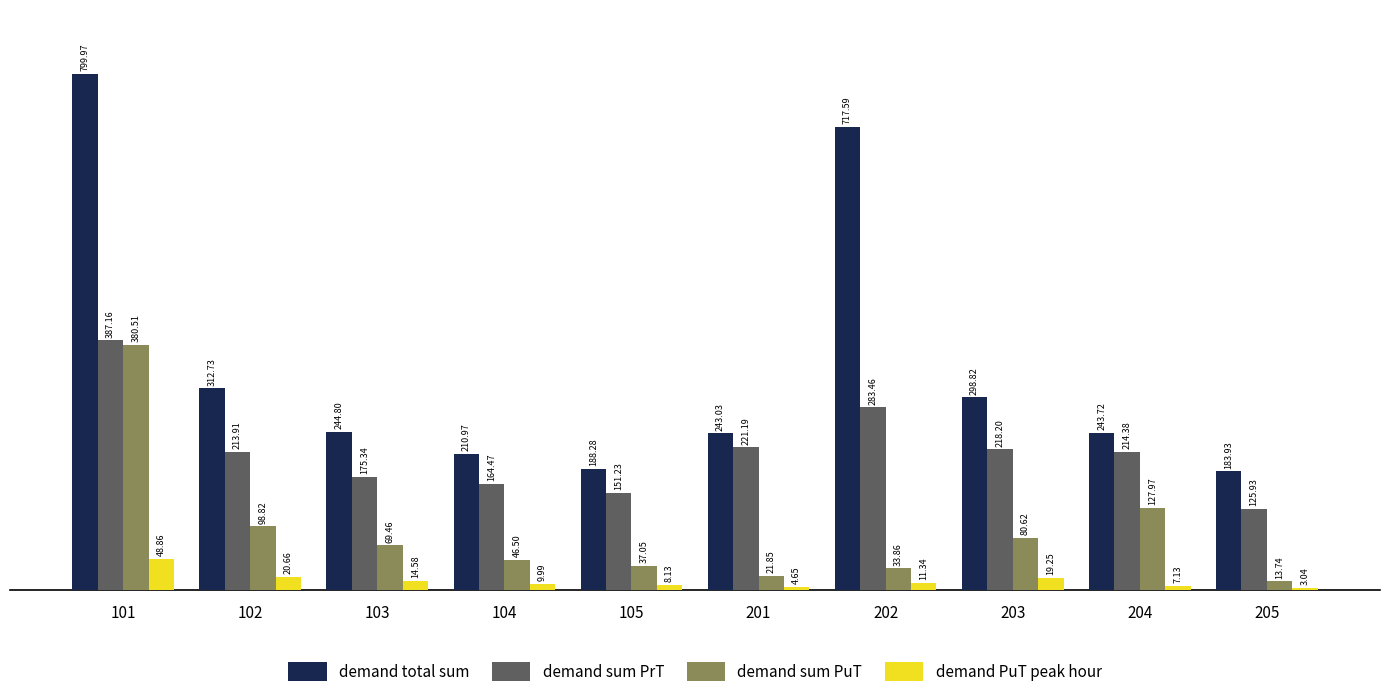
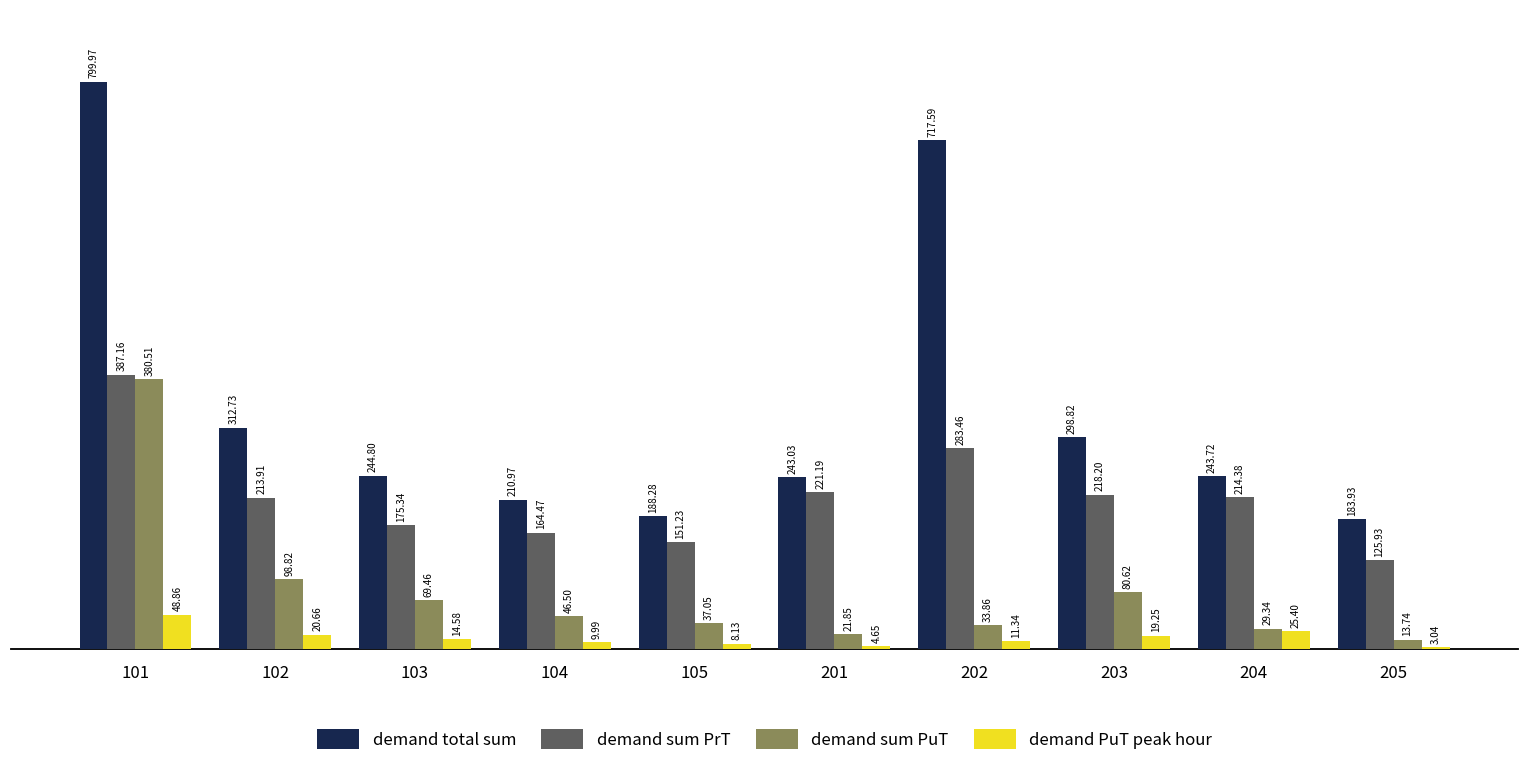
  {
    "demand total sum": {
      "101": 799.97,
      "102": 312.73,
      "103": 244.80,
      "104": 210.97,
      "105": 188.28,
      "201": 243.03,
      "202": 717.59,
      "203": 298.82,
      "204": 243.72,
      "205": 183.93
    },
    "demand sum PrT": {
      "101": 387.16,
      "102": 213.91,
      "103": 175.34,
      "104": 164.47,
      "105": 151.23,
      "201": 221.19,
      "202": 283.46,
      "203": 218.20,
      "204": 214.38,
      "205": 125.93
    },
    "demand sum PuT": {
      "101": 380.51,
      "102": 98.82,
      "103": 69.46,
      "104": 46.50,
      "105": 37.05,
      "201": 21.85,
      "202": 33.86,
      "203": 80.62,
-     "204": 127.97,
+     "204": 29.34,
      "205": 13.74
    },
    "demand PuT peak hour": {
      "101": 48.86,
      "102": 20.66,
      "103": 14.58,
      "104": 9.99,
      "105": 8.13,
      "201": 4.65,
      "202": 11.34,
      "203": 19.25,
-     "204": 7.13,
+     "204": 25.40,
      "205": 3.04
    }
  }
